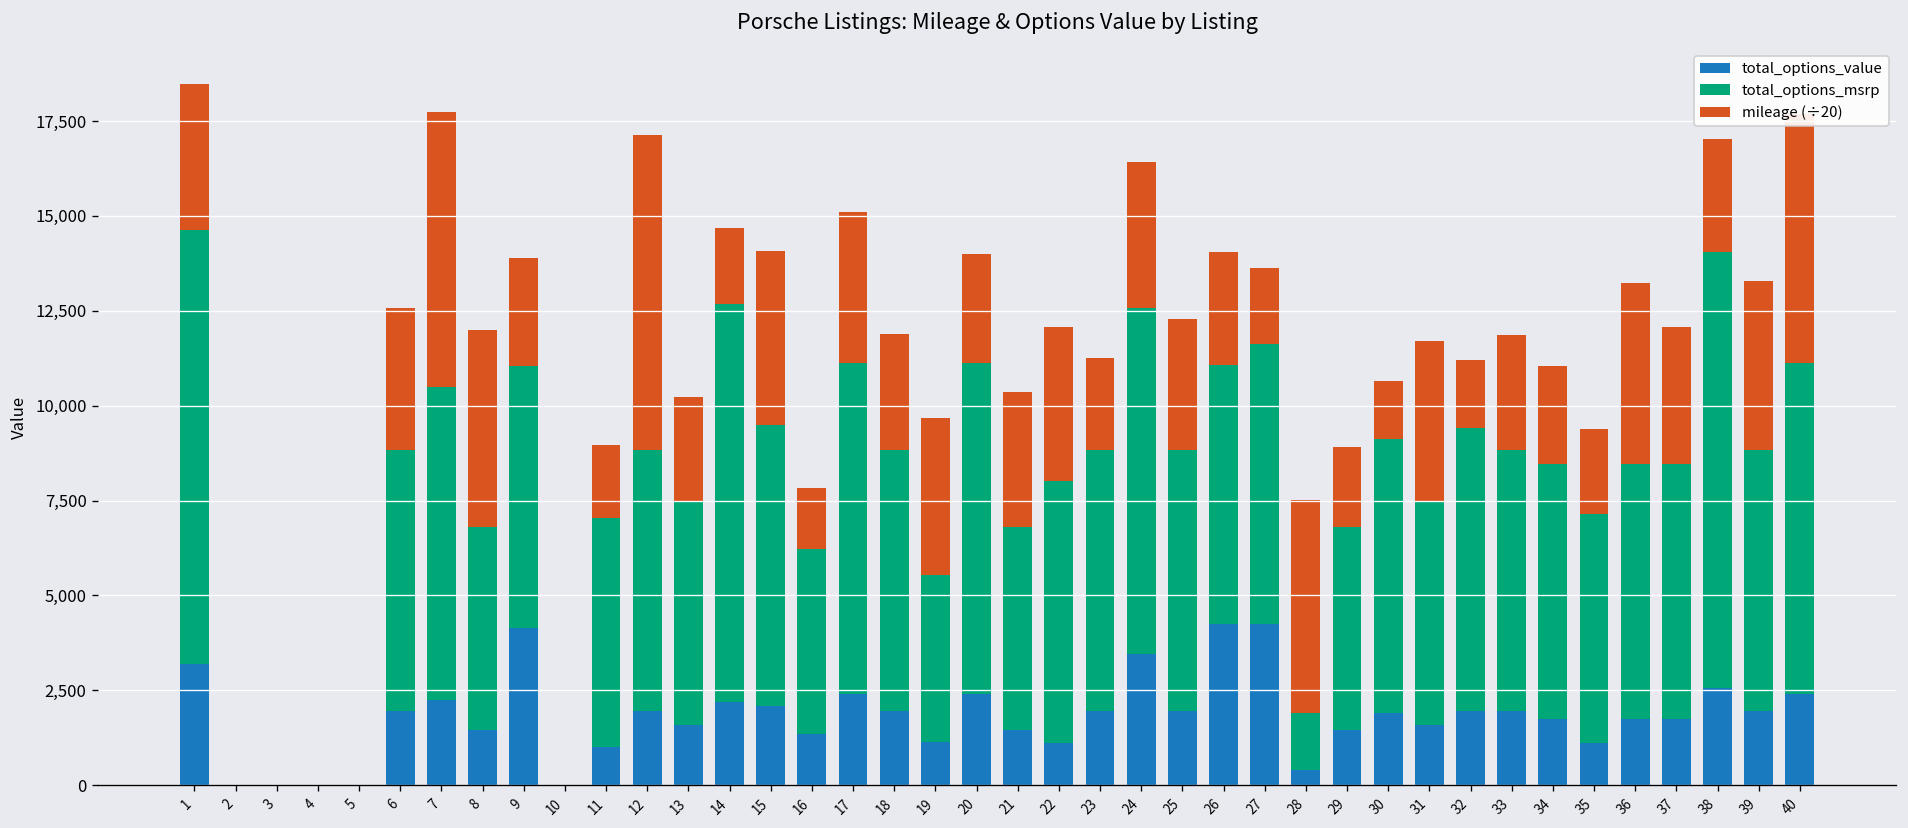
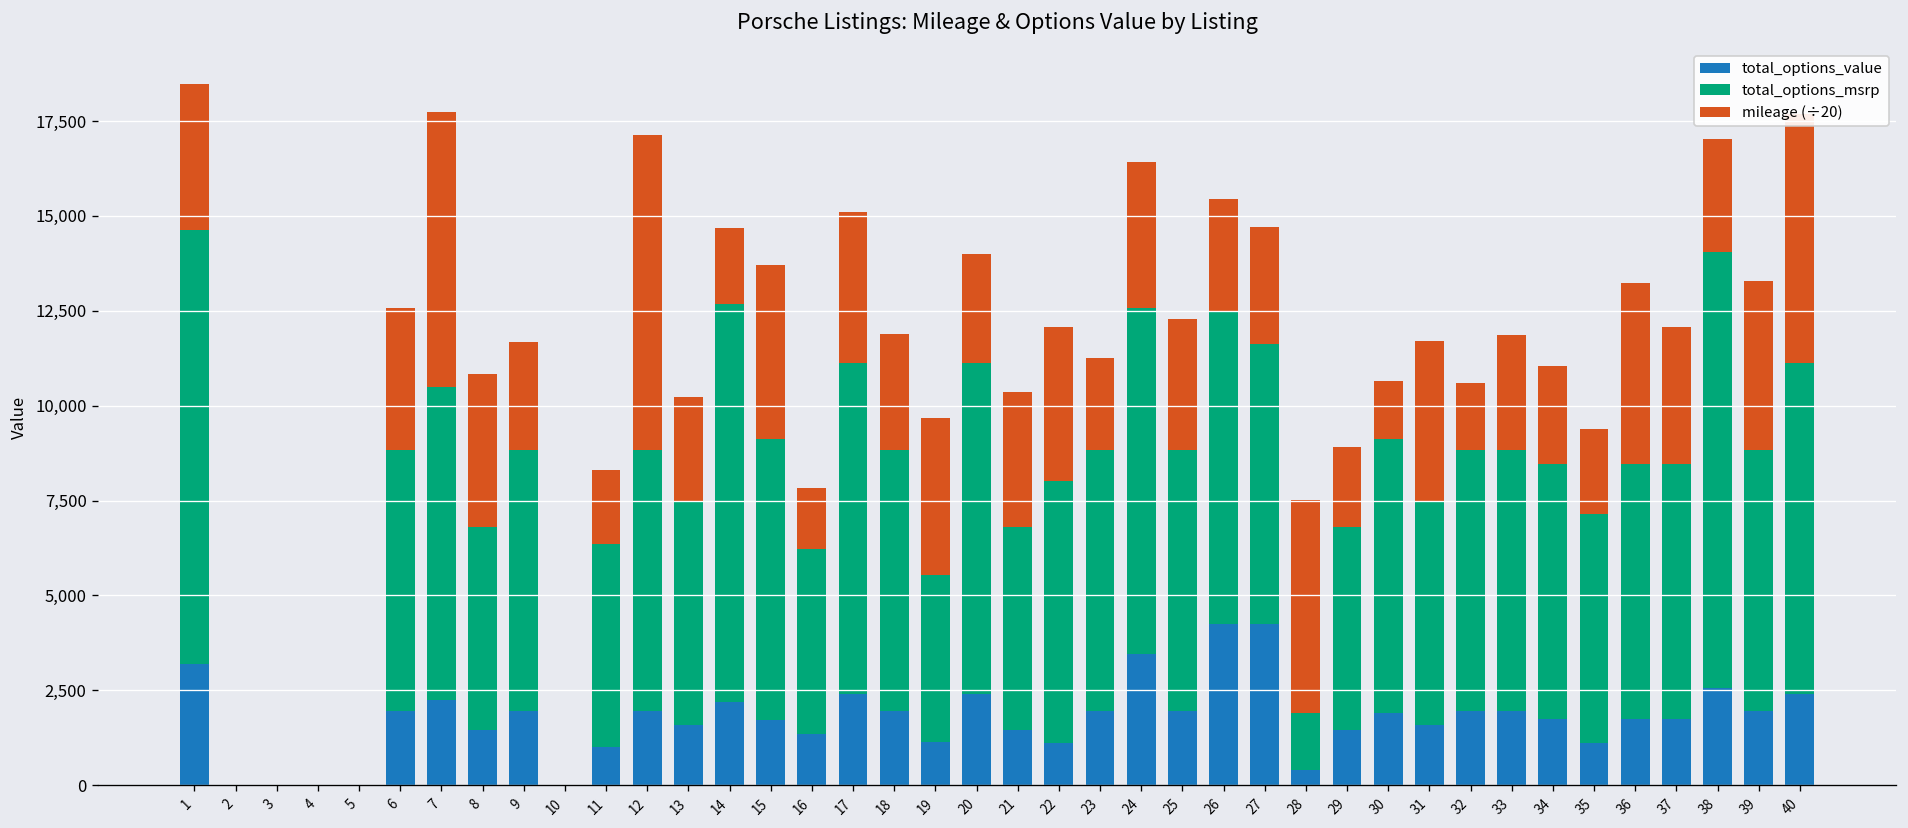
  {
    "total_options_value": {
      "1": "3,200",
      "2": "0",
      "3": "0",
      "4": "0",
      "5": "0",
      "6": "2,000",
      "7": "2,300",
      "8": "1,500",
-     "9": "4,200",
+     "9": "2,000",
      "10": "0",
      "11": "1,000",
      "12": "2,000",
      "13": "1,600",
      "14": "2,200",
-     "15": "2,100",
+     "15": "1,700",
      "16": "1,400",
      "17": "2,400",
      "18": "2,000",
      "19": "1,200",
      "20": "2,400",
      "21": "1,500",
      "22": "1,100",
      "23": "2,000",
      "24": "3,500",
      "25": "2,000",
      "26": "4,200",
      "27": "4,200",
      "28": "400",
      "29": "1,500",
      "30": "1,900",
      "31": "1,600",
      "32": "2,000",
      "33": "2,000",
      "34": "1,800",
      "35": "1,100",
      "36": "1,800",
      "37": "1,800",
      "38": "2,600",
      "39": "2,000",
      "40": "2,400"
    },
    "total_options_msrp": {
      "1": "11,400",
      "2": "0",
      "3": "0",
      "4": "0",
      "5": "0",
      "6": "6,900",
      "7": "8,200",
      "8": "5,400",
      "9": "6,900",
      "10": "0",
-     "11": "6,000",
+     "11": "5,400",
      "12": "6,900",
      "13": "5,900",
      "14": "10,500",
      "15": "7,400",
      "16": "4,900",
      "17": "8,700",
      "18": "6,900",
      "19": "4,400",
      "20": "8,700",
      "21": "5,400",
      "22": "6,900",
      "23": "6,900",
      "24": "9,100",
      "25": "6,900",
-     "26": "6,800",
+     "26": "8,200",
      "27": "7,400",
      "28": "1,500",
      "29": "5,400",
      "30": "7,200",
      "31": "5,900",
-     "32": "7,500",
+     "32": "6,900",
      "33": "6,900",
      "34": "6,700",
      "35": "6,000",
      "36": "6,700",
      "37": "6,700",
      "38": "11,500",
      "39": "6,900",
      "40": "8,700"
    },
    "mileage (÷20)": {
      "1": "3,800",
      "2": "0",
      "4": "0",
      "5": "0",
      "6": "3,700",
      "7": "7,200",
-     "8": "5,200",
+     "8": "4,000",
      "9": "2,800",
      "10": "0",
      "11": "1,900",
      "12": "8,300",
      "13": "2,800",
      "14": "2,000",
      "15": "4,600",
      "16": "1,600",
      "17": "4,000",
      "18": "3,100",
      "19": "4,100",
      "20": "2,900",
      "21": "3,600",
      "22": "4,100",
      "23": "2,400",
      "24": "3,800",
      "25": "3,400",
      "26": "3,000",
-     "27": "2,000",
+     "27": "3,100",
      "28": "5,600",
      "29": "2,100",
      "30": "1,500",
      "31": "4,300",
      "32": "1,800",
      "33": "3,000",
      "34": "2,600",
      "35": "2,200",
      "36": "4,800",
      "37": "3,600",
      "38": "3,000",
      "39": "4,400"
    }
  }
